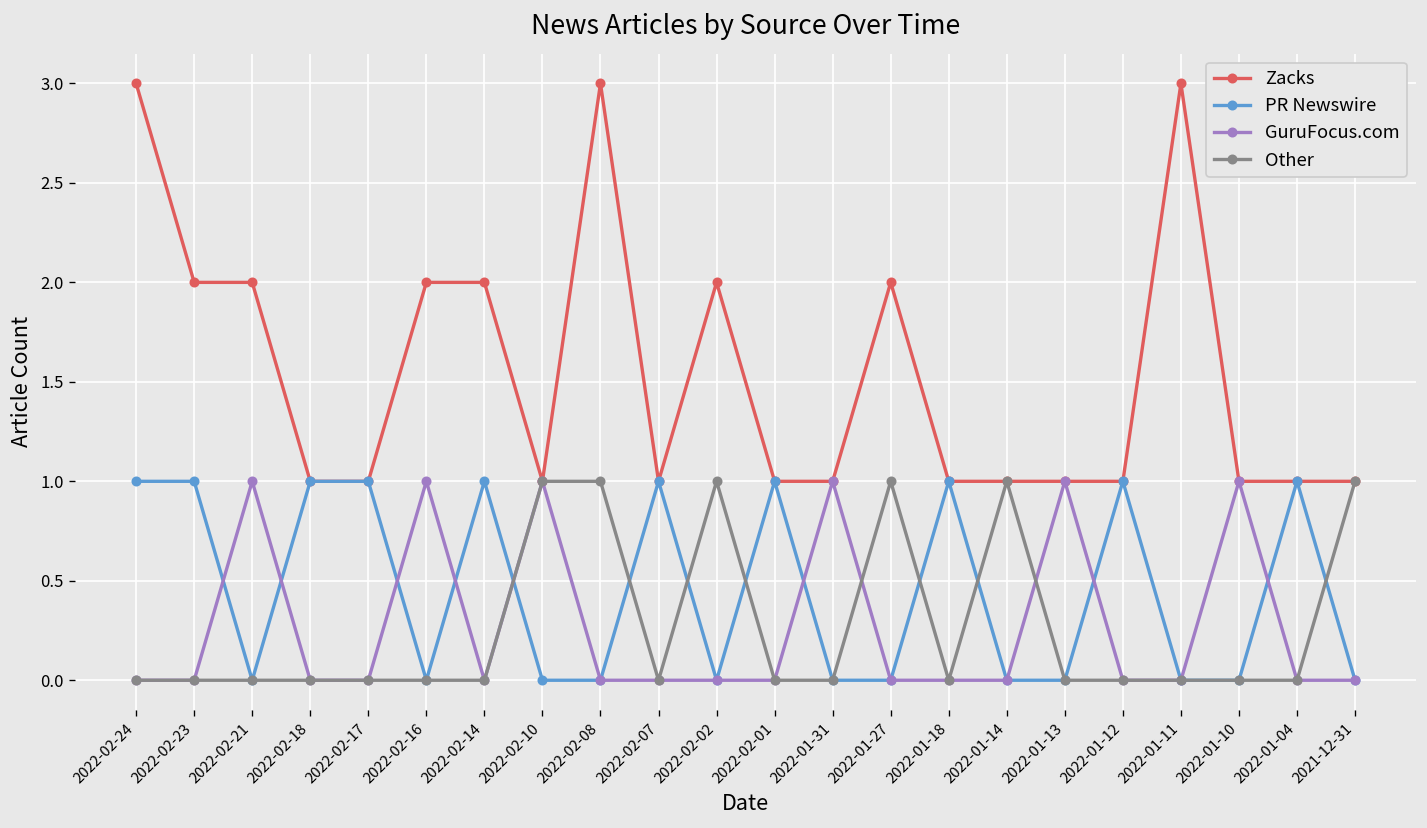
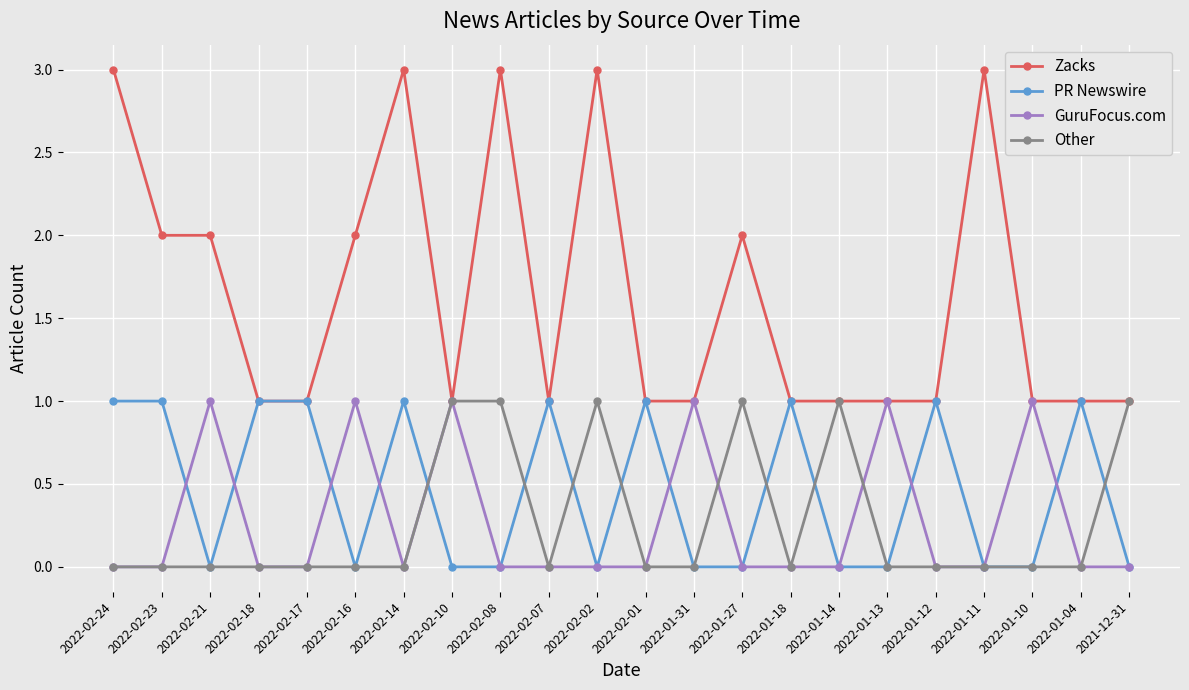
  {
    "Zacks": {
      "2022-02-24": 3,
      "2022-02-23": 2,
      "2022-02-21": 2,
      "2022-02-16": 2,
-     "2022-02-14": 2,
+     "2022-02-14": 3,
      "2022-02-08": 3,
-     "2022-02-02": 2,
+     "2022-02-02": 3,
      "2022-01-27": 2,
      "2022-01-11": 3
    },
    "PR Newswire": {
      "2022-02-24": 1,
      "2022-02-23": 1,
      "2022-02-14": 1,
      "2022-02-10": 0
    },
    "GuruFocus.com": {
      "2022-02-21": 1,
      "2022-02-16": 1
    },
    "Other": {
      "2022-02-08": 1,
      "2022-02-02": 1,
      "2022-01-27": 1
    }
  }
